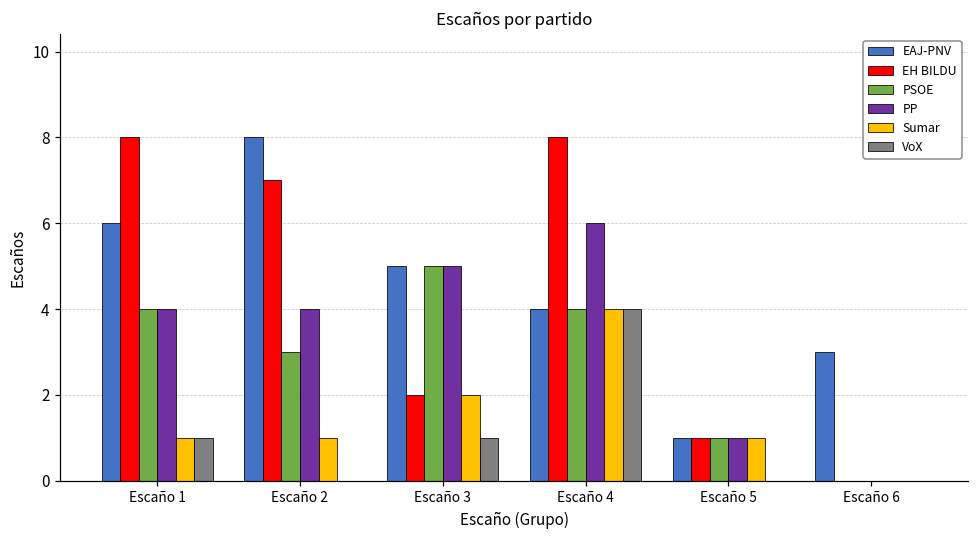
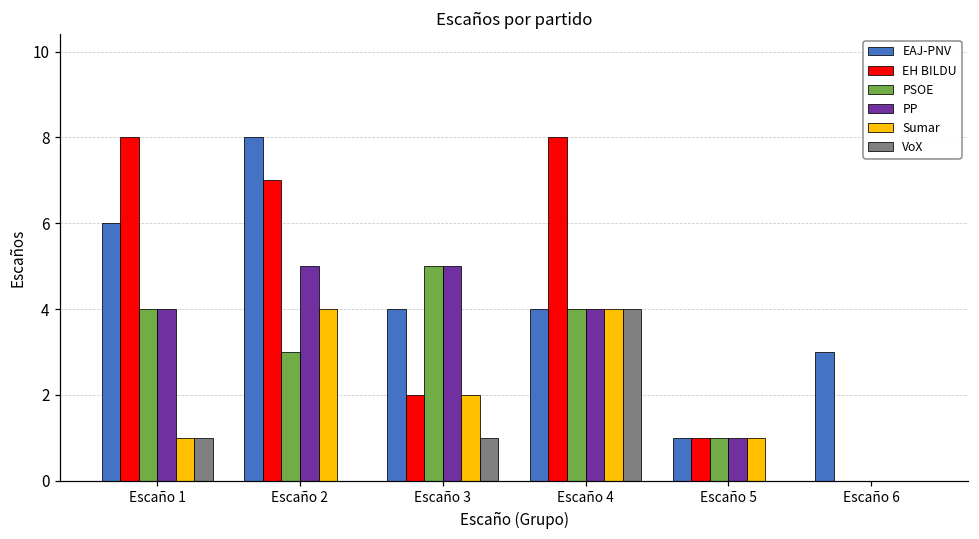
  {
    "EAJ-PNV": {
      "Escaño 1": 6,
      "Escaño 2": 8,
-     "Escaño 3": 5,
+     "Escaño 3": 4,
      "Escaño 4": 4,
      "Escaño 5": 1,
      "Escaño 6": 3
    },
    "EH BILDU": {
      "Escaño 1": 8,
      "Escaño 2": 7,
      "Escaño 3": 2,
      "Escaño 4": 8,
      "Escaño 5": 1,
      "Escaño 6": 0
    },
    "PSOE": {
      "Escaño 1": 4,
      "Escaño 2": 3,
      "Escaño 3": 5,
      "Escaño 4": 4,
      "Escaño 5": 1,
      "Escaño 6": 0
    },
    "PP": {
      "Escaño 1": 4,
-     "Escaño 2": 4,
+     "Escaño 2": 5,
      "Escaño 3": 5,
-     "Escaño 4": 6,
+     "Escaño 4": 4,
      "Escaño 5": 1,
      "Escaño 6": 0
    },
    "Sumar": {
      "Escaño 1": 1,
-     "Escaño 2": 1,
+     "Escaño 2": 4,
      "Escaño 3": 2,
      "Escaño 4": 4,
      "Escaño 5": 1,
      "Escaño 6": 0
    },
    "VoX": {
      "Escaño 1": 1,
      "Escaño 2": 0,
      "Escaño 3": 1,
      "Escaño 4": 4,
      "Escaño 5": 0,
      "Escaño 6": 0
    }
  }
